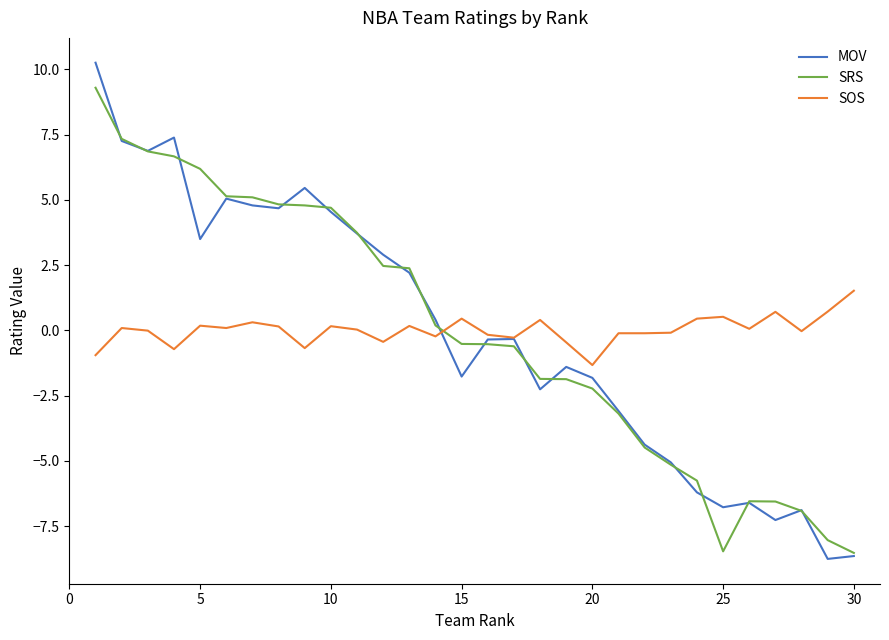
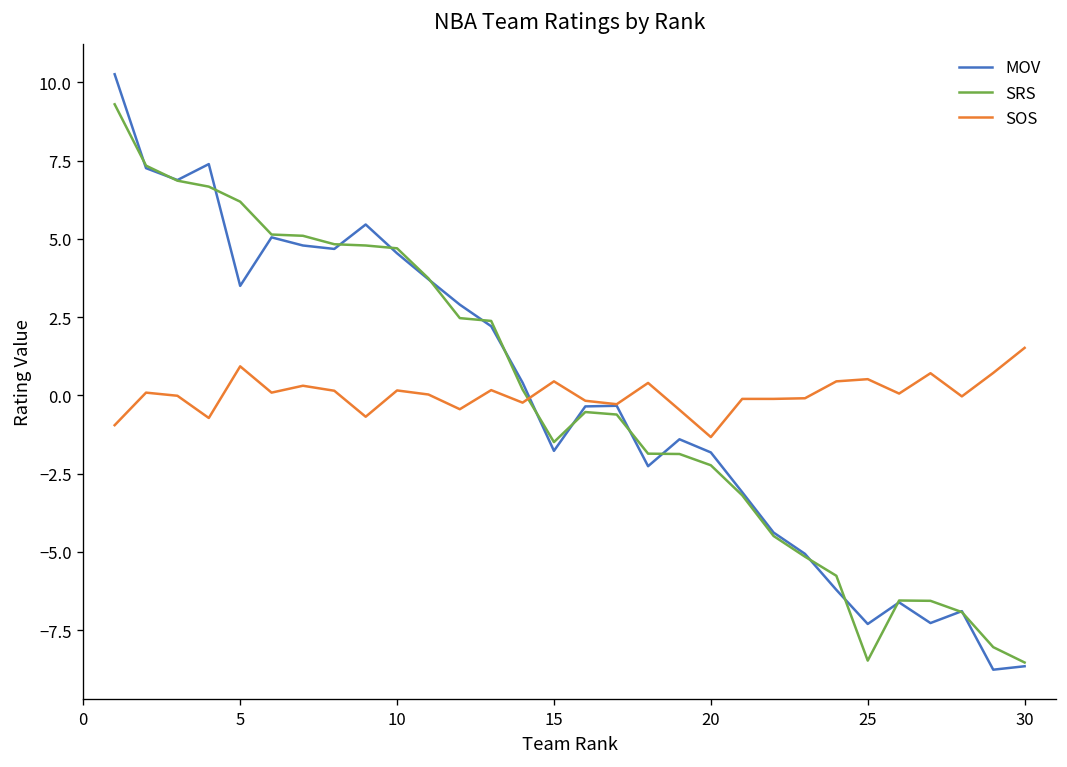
  {
    "MOV": {
      "5": 3.5,
      "10": 4.5,
      "15": -1.8,
      "20": -1.8,
-     "25": -6.8,
+     "25": -7.3,
      "30": -8.7
    },
    "SRS": {
      "5": 6.2,
      "10": 4.7,
-     "15": -0.5,
+     "15": -1.5,
      "20": -2.2,
      "25": -8.5,
      "30": -8.5
    },
    "SOS": {
-     "5": 0.2,
+     "5": 0.9,
      "10": 0.2,
      "15": 0.5,
      "20": -1.3,
      "25": 0.5,
      "30": 1.5
    }
  }
